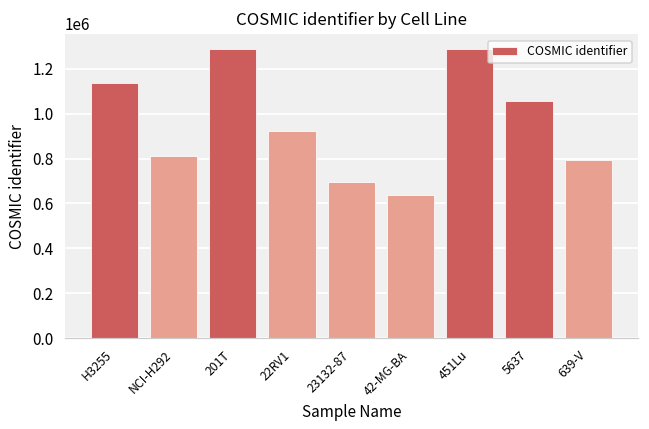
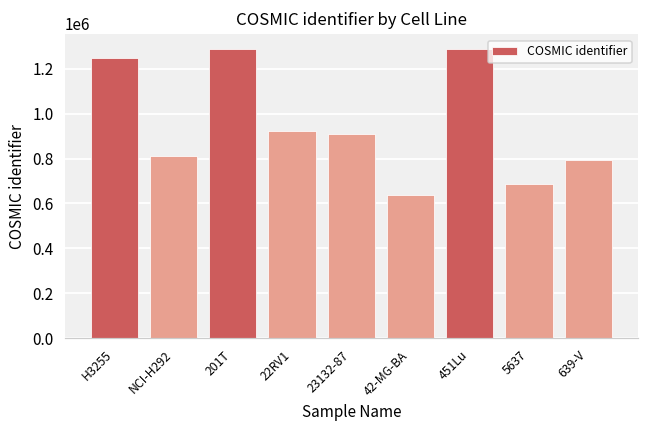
  {
-   "H3255": 1140000,
+   "H3255": 1250000,
    "NCI-H292": 810000,
    "201T": 1290000,
    "22RV1": 920000,
-   "23132-87": 690000,
+   "23132-87": 910000,
    "42-MG-BA": 640000,
    "451Lu": 1290000,
-   "5637": 1050000,
+   "5637": 690000,
    "639-V": 790000
  }
